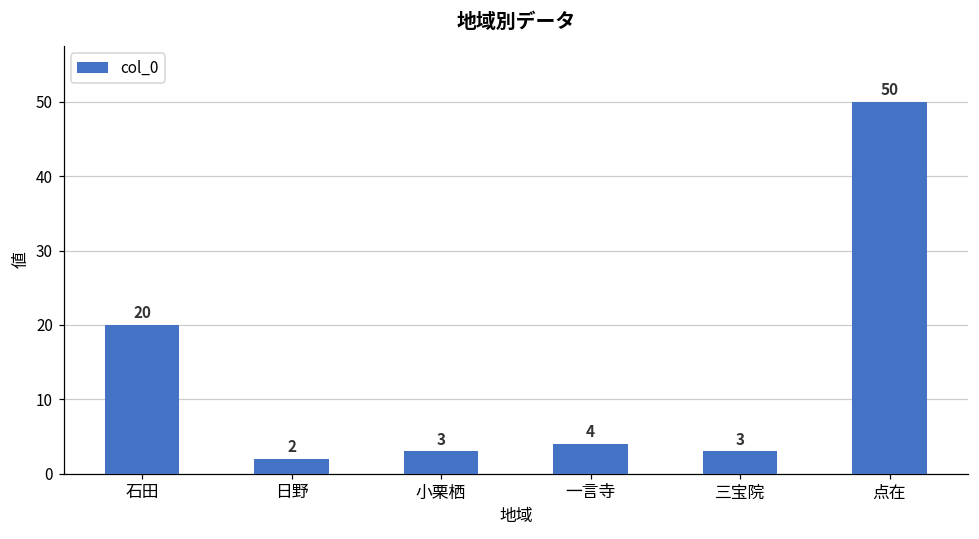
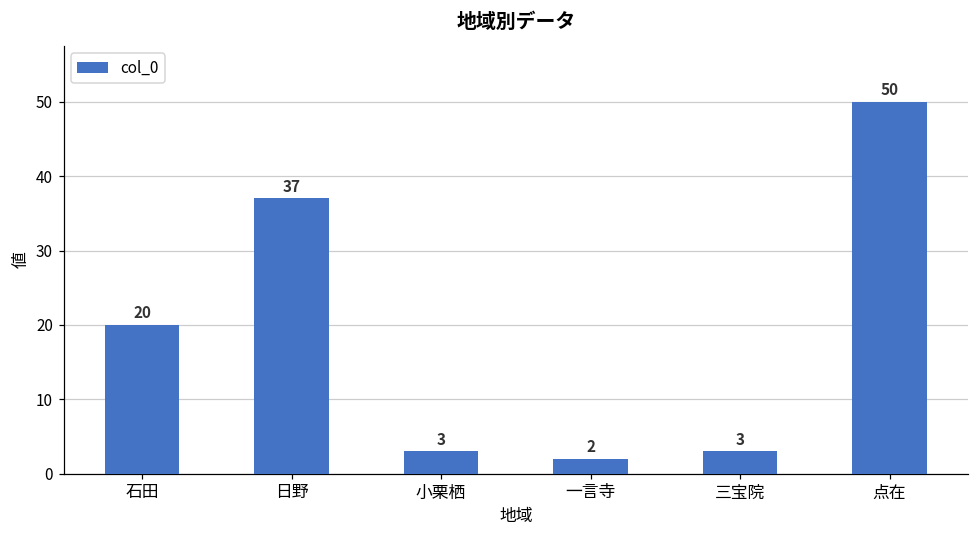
  {
    "石田": 20,
-   "日野": 2,
+   "日野": 37,
    "小栗栖": 3,
-   "一言寺": 4,
+   "一言寺": 2,
    "三宝院": 3,
    "点在": 50
  }
